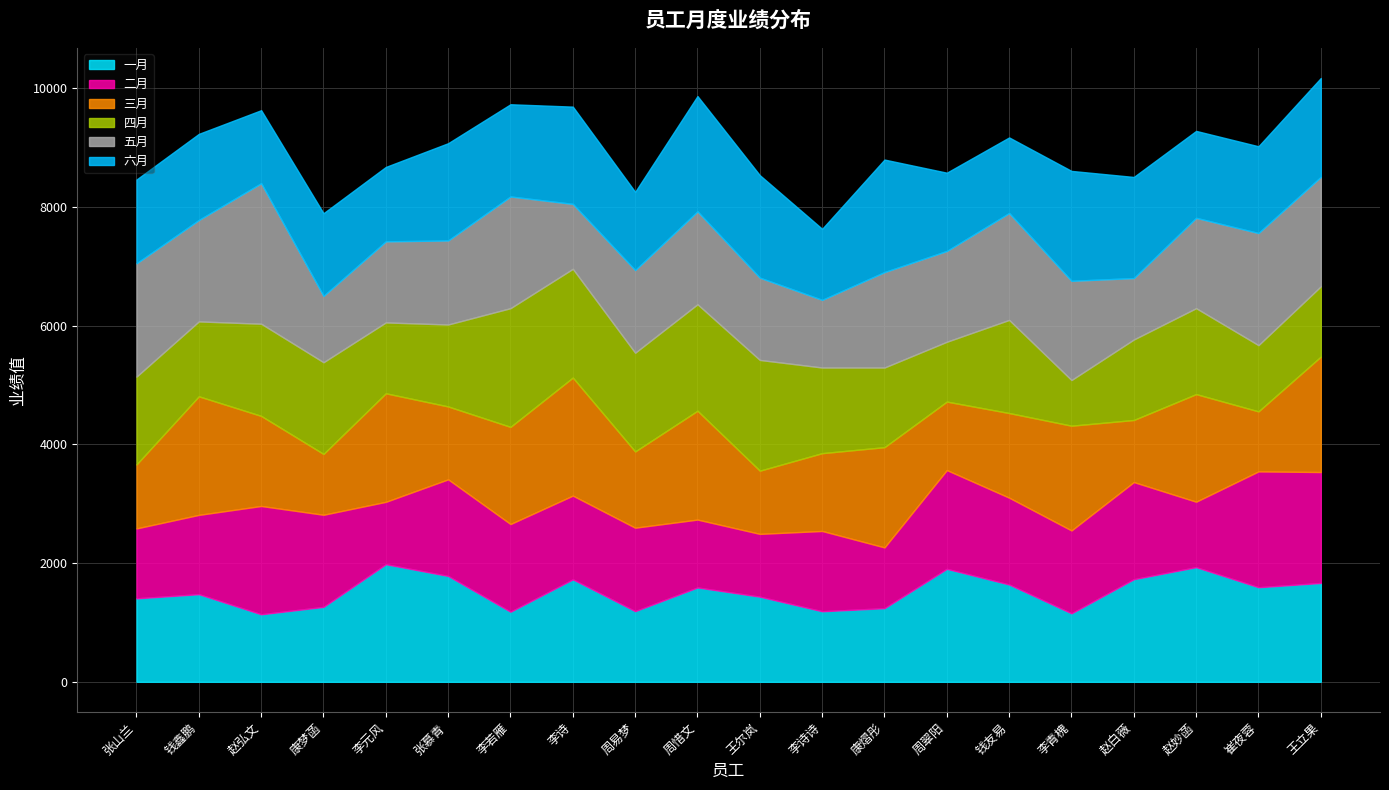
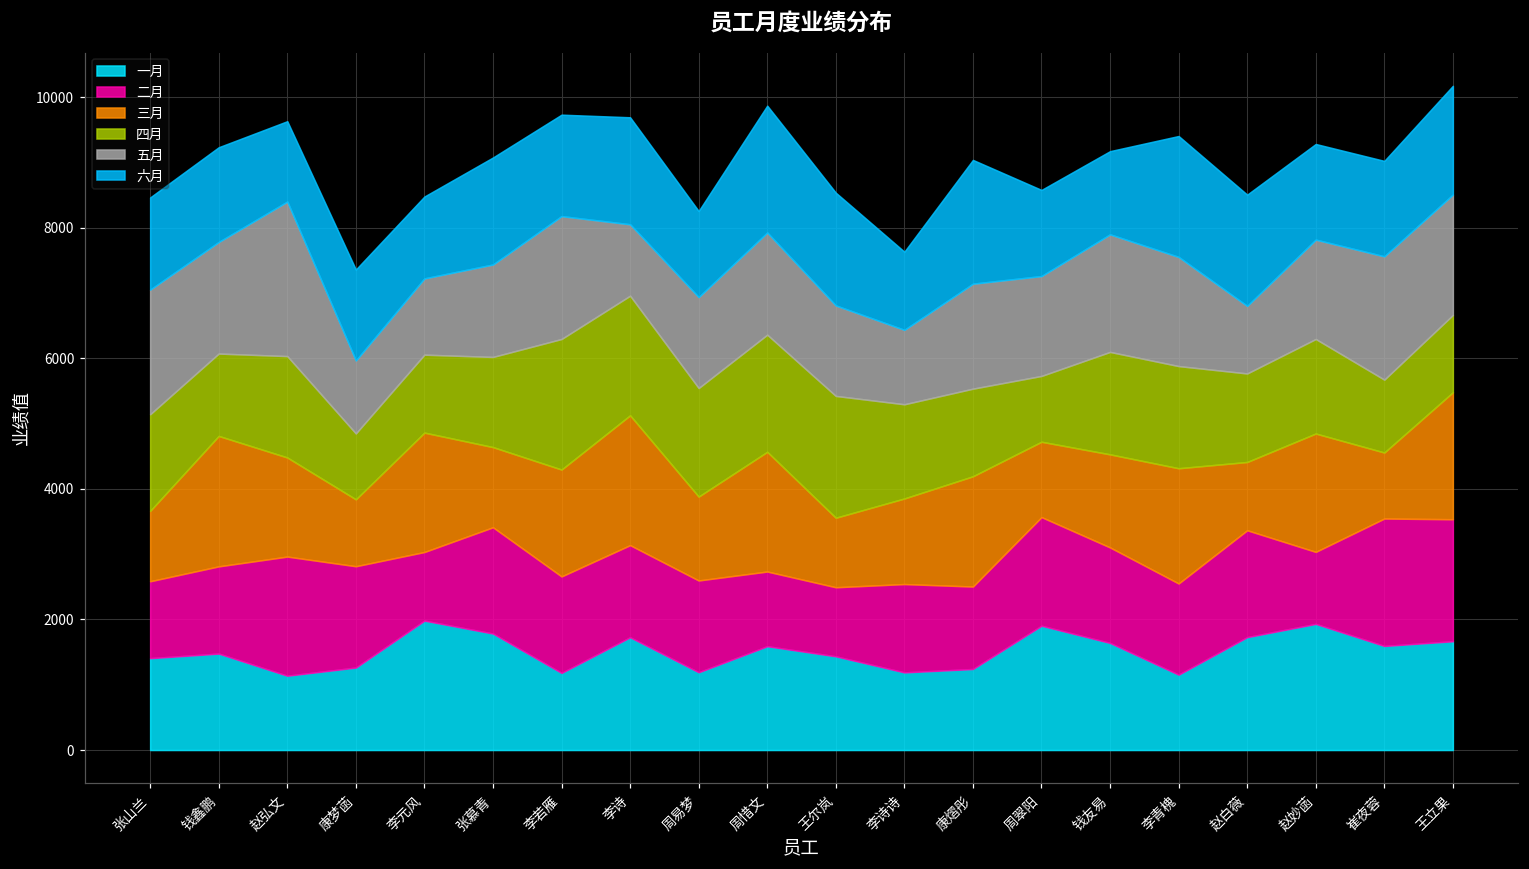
  {
    "二月": {
      "张山兰": 1200,
      "钱鑫鹏": 1300,
      "赵弘文": 1800,
      "康梦菡": 1600,
      "李元风": 1100,
      "张慕青": 1600,
      "李若雁": 1500,
      "李诗": 1400,
      "周易梦": 1400,
      "周惜文": 1100,
      "王尔岚": 1100,
      "李诗诗": 1400,
-     "康熠彤": 1000,
+     "康熠彤": 1300,
      "周翠阳": 1700,
      "钱友易": 1500,
      "李青槐": 1400,
      "赵白薇": 1600,
      "赵妙菡": 1100,
      "崔夜蓉": 2000,
      "王立果": 1900
    },
    "三月": {
      "张山兰": 1100,
      "钱鑫鹏": 2000,
      "赵弘文": 1500,
      "康梦菡": 1000,
      "李元风": 1800,
      "张慕青": 1200,
      "李若雁": 1600,
      "李诗": 2000,
      "周易梦": 1300,
      "周惜文": 1800,
      "王尔岚": 1100,
      "李诗诗": 1300,
      "康熠彤": 1700,
      "周翠阳": 1200,
      "钱友易": 1400,
      "李青槐": 1800,
      "赵白薇": 1000,
      "赵妙菡": 1800,
      "崔夜蓉": 1000,
      "王立果": 1900
    },
    "四月": {
      "张山兰": 1500,
      "钱鑫鹏": 1300,
      "赵弘文": 1600,
-     "康梦菡": 1500,
+     "康梦菡": 1000,
      "李元风": 1200,
      "张慕青": 1400,
      "李若雁": 2000,
      "李诗": 1800,
      "周易梦": 1700,
      "周惜文": 1800,
      "王尔岚": 1900,
      "李诗诗": 1400,
      "康熠彤": 1300,
      "周翠阳": 1000,
      "钱友易": 1600,
-     "李青槐": 800,
+     "李青槐": 1600,
      "赵白薇": 1400,
      "赵妙菡": 1400,
      "崔夜蓉": 1100,
      "王立果": 1200
    },
    "五月": {
      "张山兰": 1900,
      "钱鑫鹏": 1700,
      "赵弘文": 2400,
      "康梦菡": 1100,
-     "李元风": 1400,
+     "李元风": 1200,
      "张慕青": 1400,
      "李若雁": 1900,
      "李诗": 1100,
      "周易梦": 1400,
      "周惜文": 1600,
      "王尔岚": 1400,
      "李诗诗": 1100,
      "康熠彤": 1600,
      "周翠阳": 1500,
      "钱友易": 1800,
      "李青槐": 1700,
      "赵白薇": 1000,
      "赵妙菡": 1500,
      "崔夜蓉": 1900,
      "王立果": 1800
    }
  }
